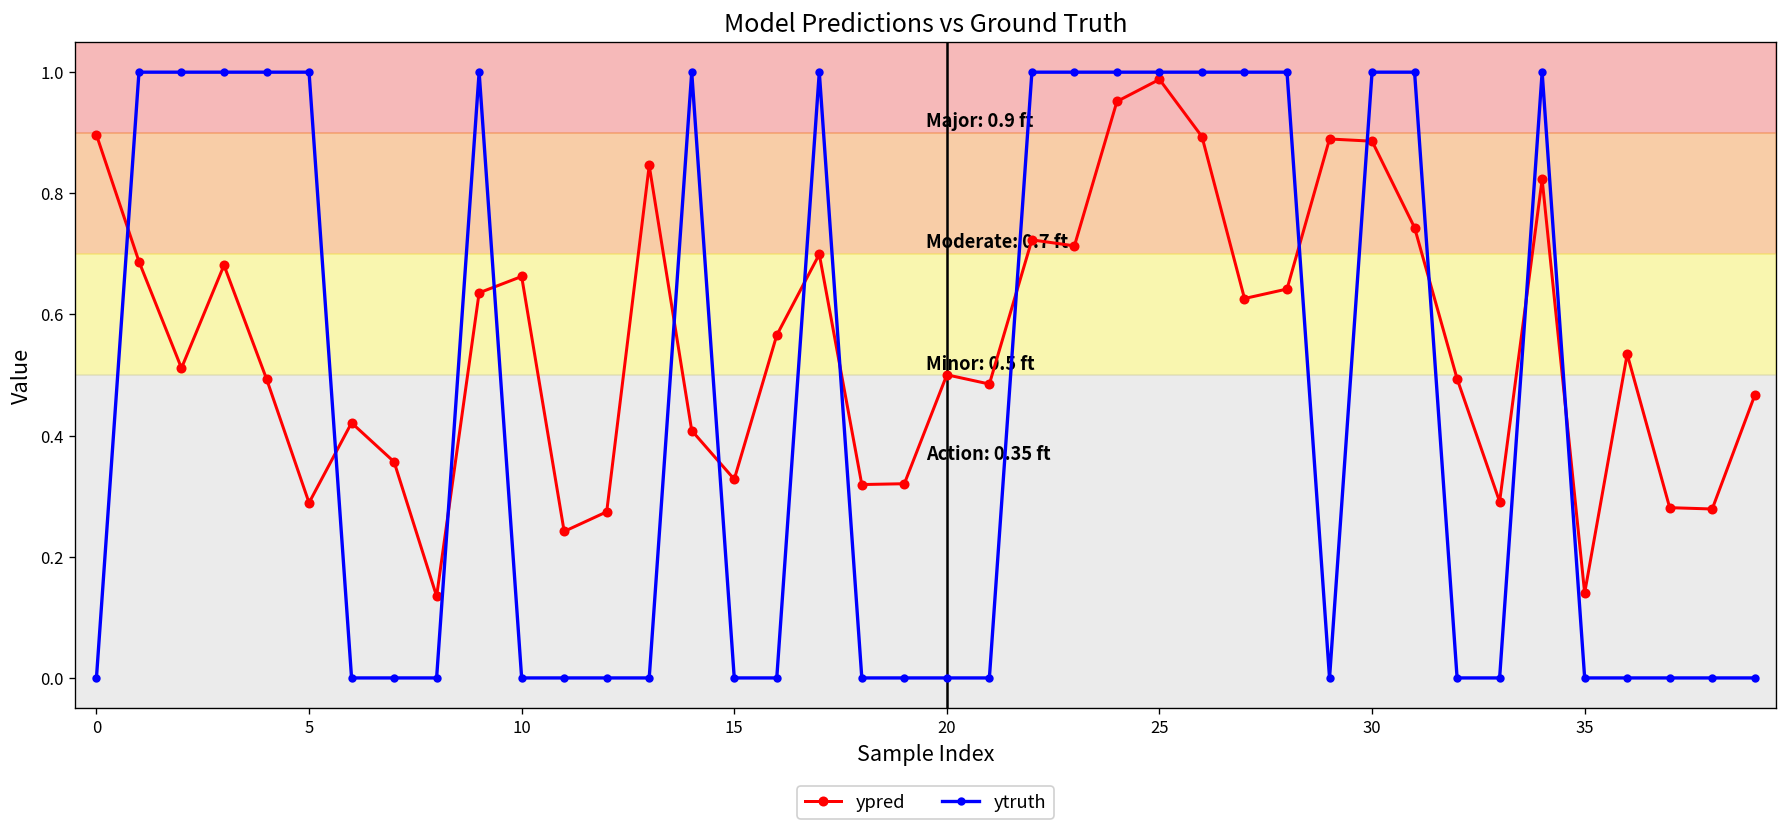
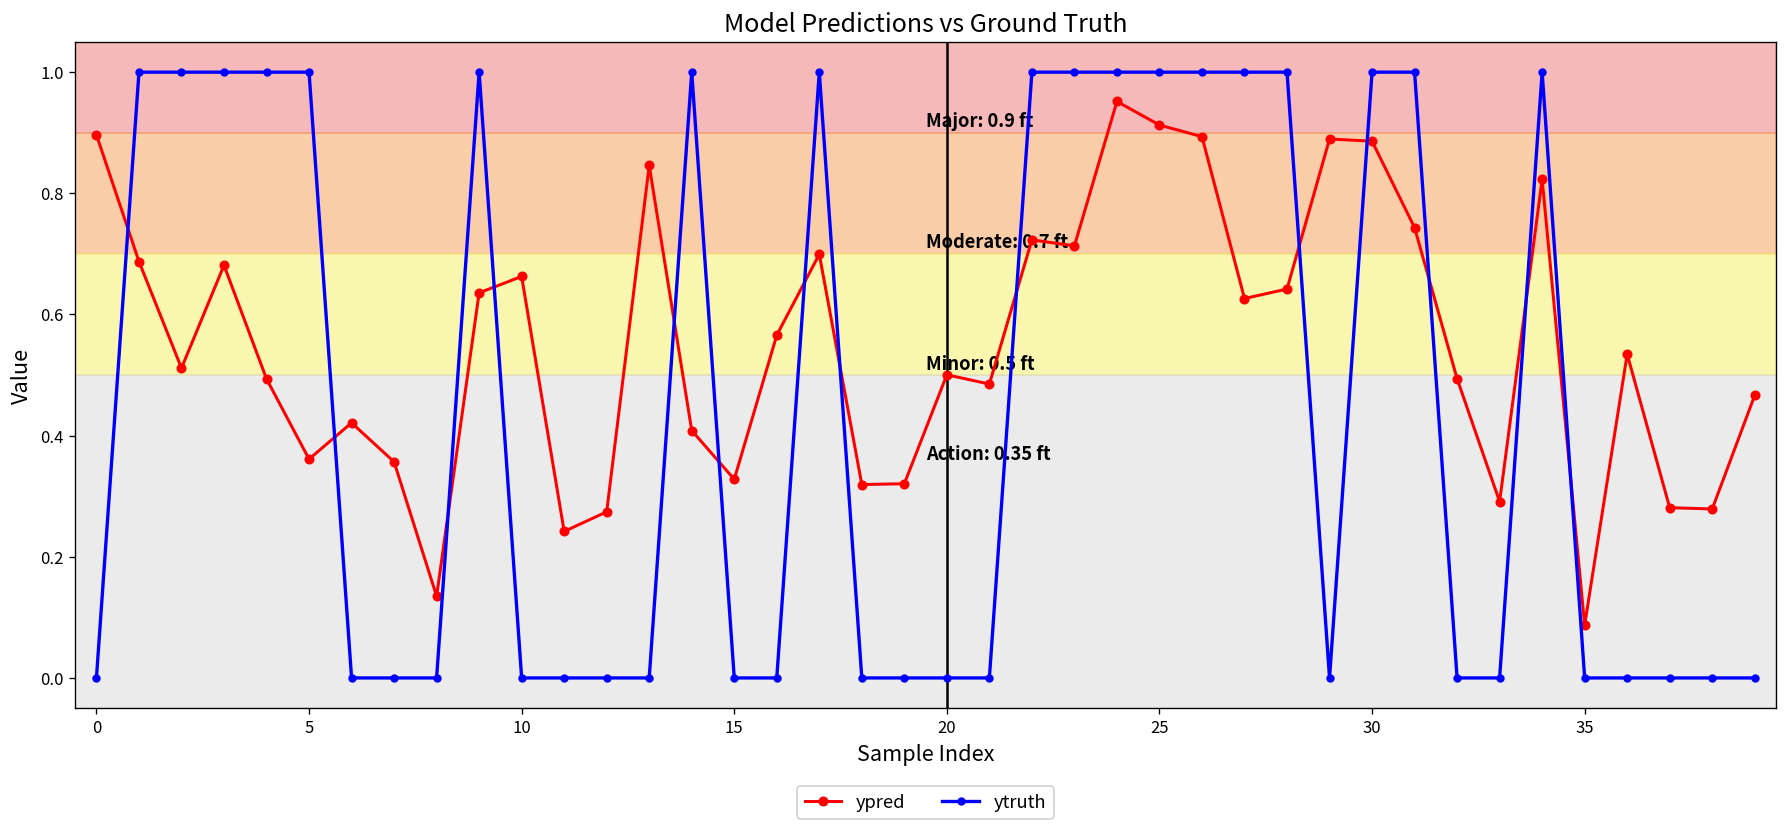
  {
    "ypred": {
      "0": 0.90,
-     "5": 0.29,
+     "5": 0.36,
      "10": 0.66,
      "15": 0.33,
-     "25": 0.99,
+     "25": 0.91,
      "30": 0.89,
-     "35": 0.14
+     "35": 0.09
    },
    "ytruth": {
      "0": 0.00,
      "5": 1.00,
      "10": 0.00,
      "15": 0.00,
      "20": 0.00,
      "25": 1.00,
      "30": 1.00,
      "35": 0.00
    }
  }
